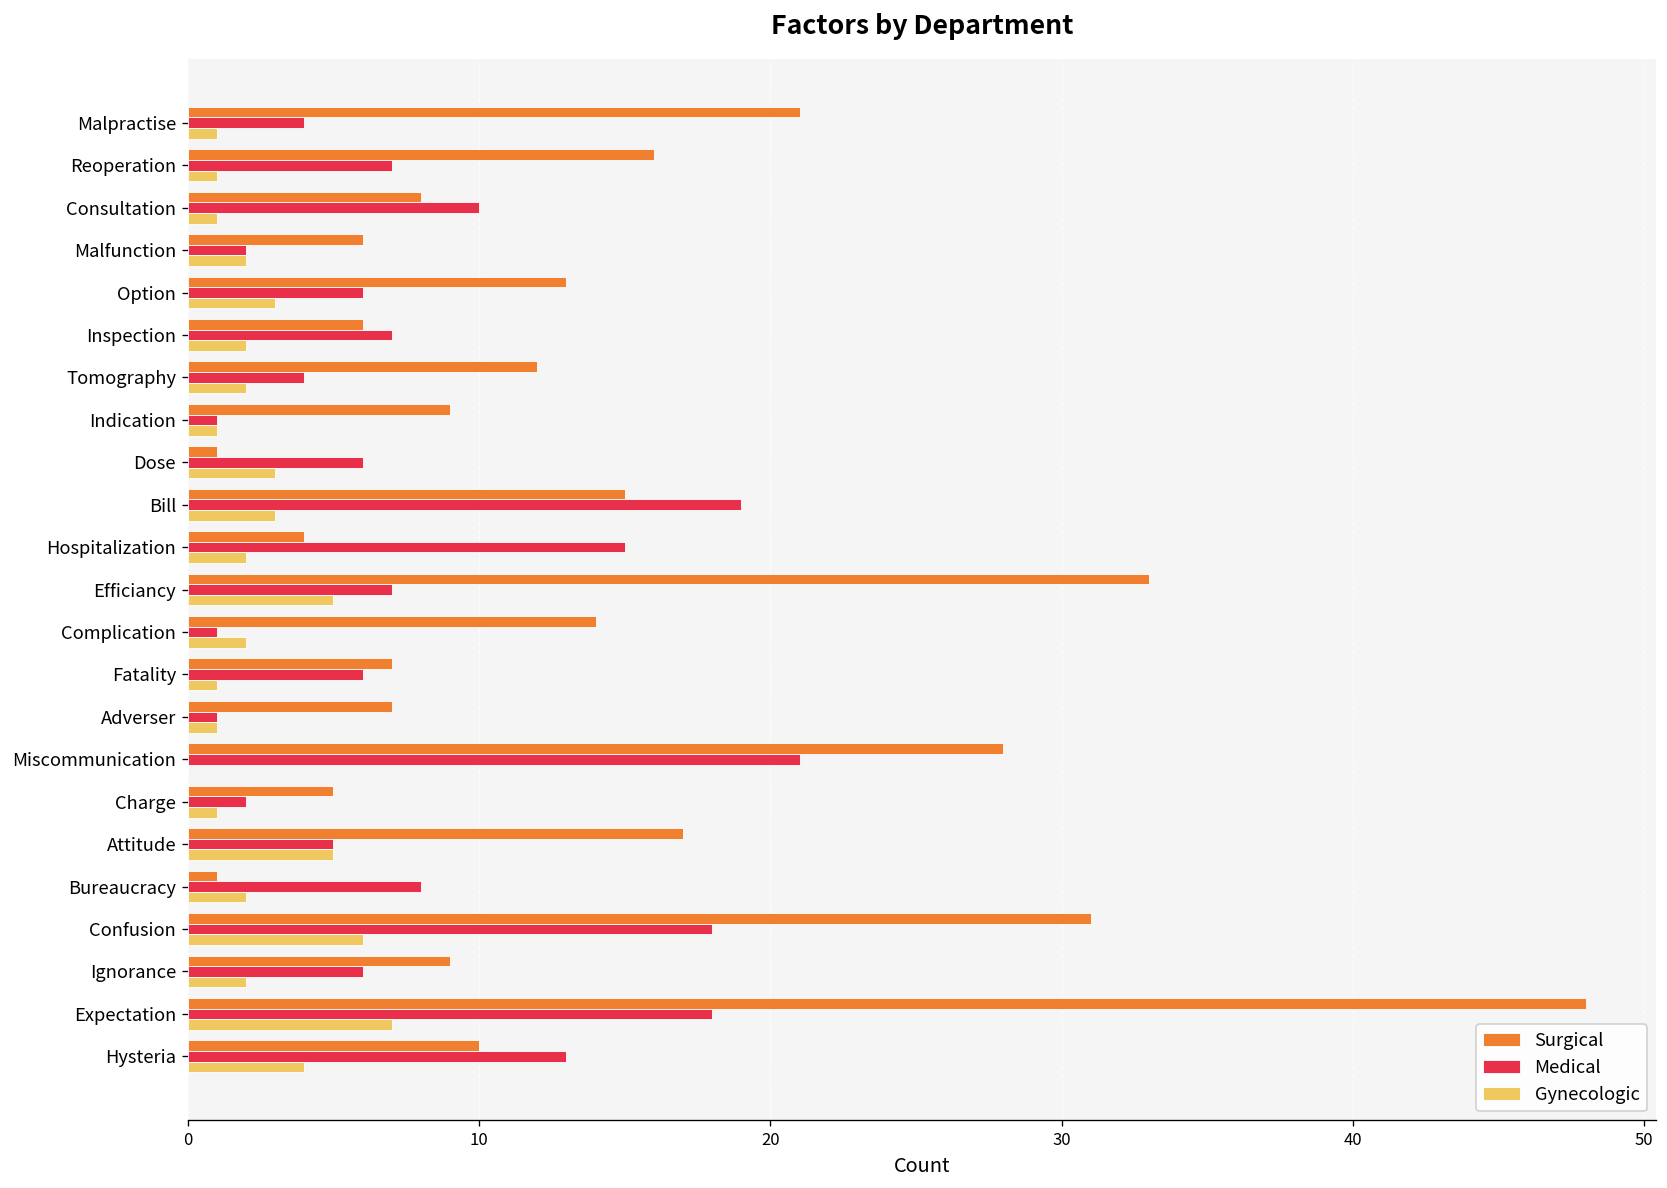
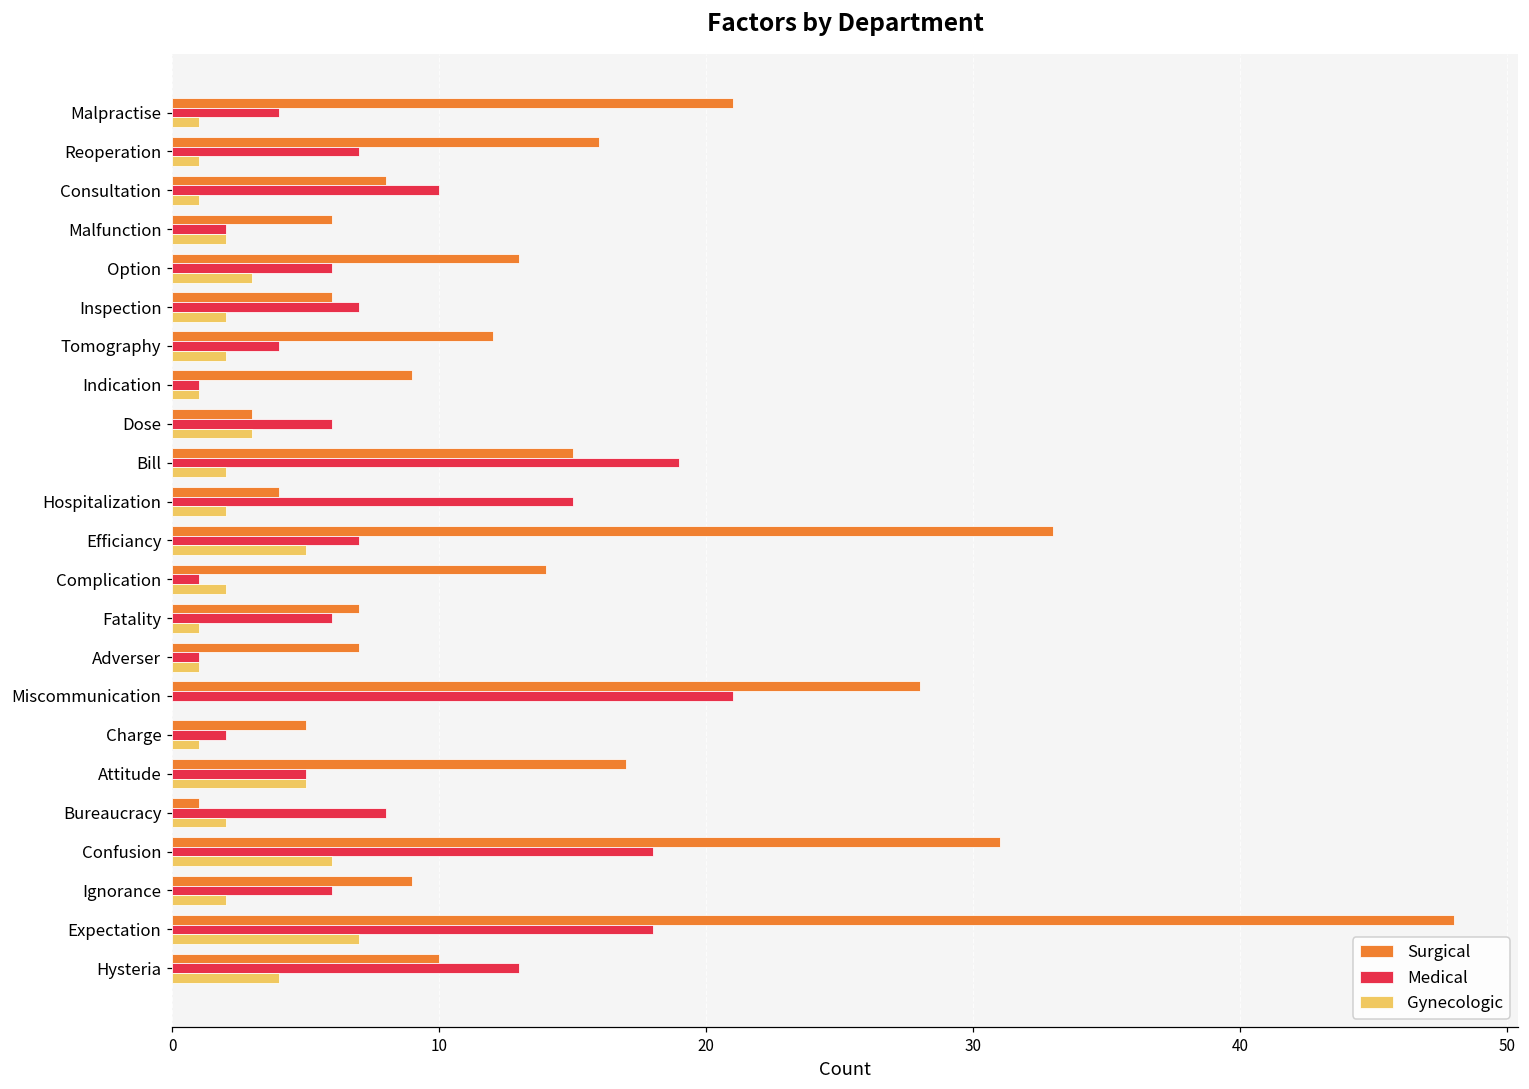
  {
    "Surgical": {
      "Malpractise": 21,
      "Reoperation": 16,
      "Consultation": 8,
      "Malfunction": 6,
      "Option": 13,
      "Inspection": 6,
      "Tomography": 12,
      "Indication": 9,
-     "Dose": 1,
+     "Dose": 3,
      "Bill": 15,
      "Hospitalization": 4,
      "Efficiancy": 33,
      "Complication": 14,
      "Fatality": 7,
      "Adverser": 7,
      "Miscommunication": 28,
      "Charge": 5,
      "Attitude": 17,
      "Bureaucracy": 1,
      "Confusion": 31,
      "Ignorance": 9,
      "Expectation": 48,
      "Hysteria": 10
    },
    "Medical": {
      "Malpractise": 4,
      "Reoperation": 7,
      "Consultation": 10,
      "Malfunction": 2,
      "Option": 6,
      "Inspection": 7,
      "Tomography": 4,
      "Indication": 1,
      "Dose": 6,
      "Bill": 19,
      "Hospitalization": 15,
      "Efficiancy": 7,
      "Complication": 1,
      "Fatality": 6,
      "Adverser": 1,
      "Miscommunication": 21,
      "Charge": 2,
      "Attitude": 5,
      "Bureaucracy": 8,
      "Confusion": 18,
      "Ignorance": 6,
      "Expectation": 18,
      "Hysteria": 13
    },
    "Gynecologic": {
      "Malpractise": 1,
      "Reoperation": 1,
      "Consultation": 1,
      "Malfunction": 2,
      "Option": 3,
      "Inspection": 2,
      "Tomography": 2,
      "Indication": 1,
      "Dose": 3,
-     "Bill": 3,
+     "Bill": 2,
      "Hospitalization": 2,
      "Efficiancy": 5,
      "Complication": 2,
      "Fatality": 1,
      "Adverser": 1,
      "Miscommunication": 0,
      "Charge": 1,
      "Attitude": 5,
      "Bureaucracy": 2,
      "Confusion": 6,
      "Ignorance": 2,
      "Expectation": 7,
      "Hysteria": 4
    }
  }
